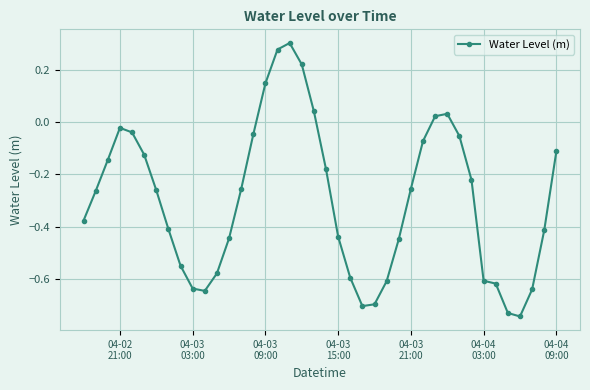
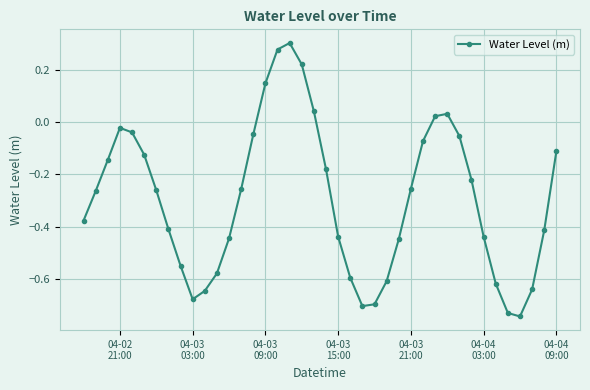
  {
    "04-02 21:00": -0.02,
-   "04-03 03:00": -0.64,
+   "04-03 03:00": -0.68,
    "04-03 09:00": 0.15,
    "04-03 15:00": -0.44,
    "04-03 21:00": -0.26,
-   "04-04 03:00": -0.61,
+   "04-04 03:00": -0.44,
    "04-04 09:00": -0.11
  }
